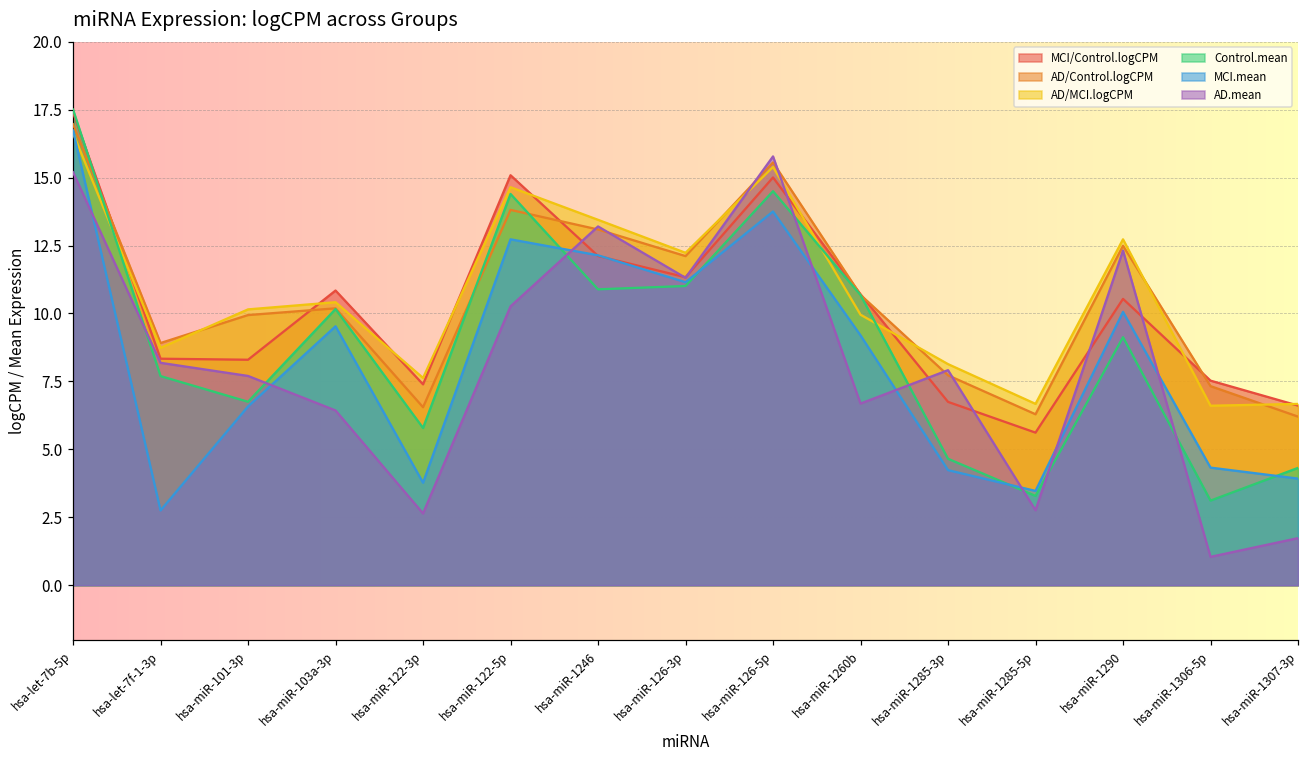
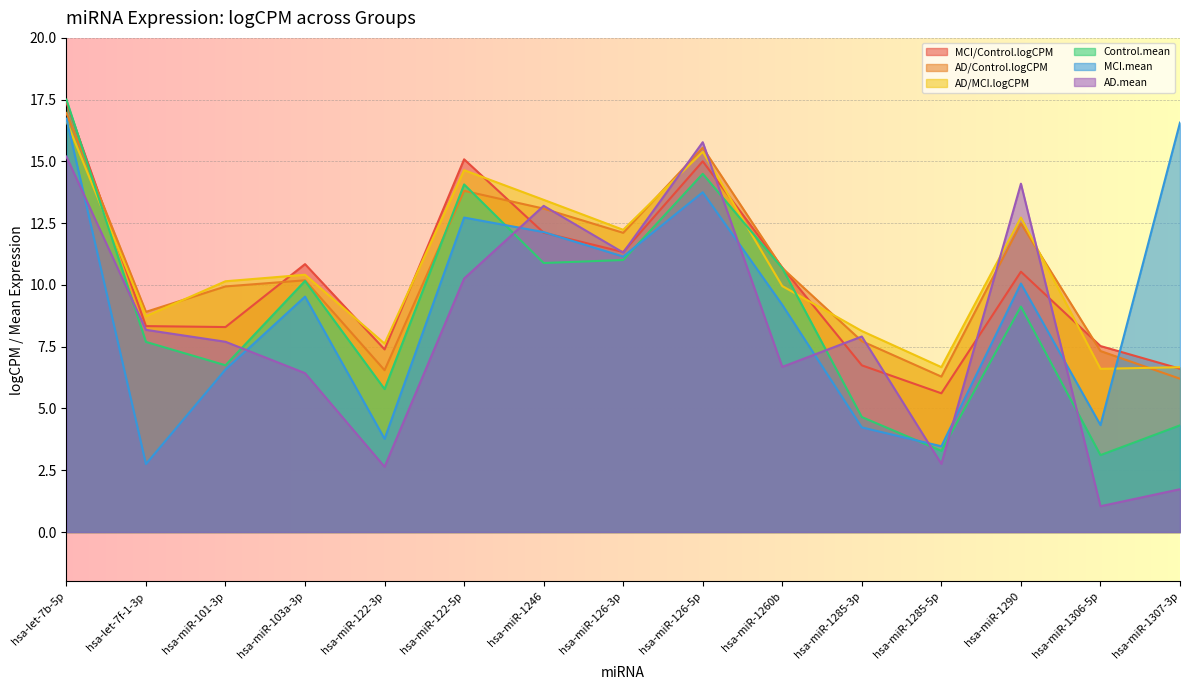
  {
    "AD/MCI.logCPM": {
      "hsa-let-7f-1-3p": 8.7,
      "hsa-miR-101-3p": 10.1,
      "hsa-miR-103a-3p": 10.4,
      "hsa-miR-122-3p": 7.6,
      "hsa-miR-122-5p": 14.6,
      "hsa-miR-1246": 13.4,
      "hsa-miR-126-3p": 12.2,
      "hsa-miR-126-5p": 15.4,
      "hsa-miR-1260b": 10.0,
      "hsa-miR-1285-3p": 8.1,
      "hsa-miR-1285-5p": 6.7,
      "hsa-miR-1290": 12.7,
      "hsa-miR-1306-5p": 6.6
    },
    "Control.mean": {
      "hsa-let-7b-5p": 17.5,
      "hsa-let-7f-1-3p": 7.7,
      "hsa-miR-101-3p": 6.7,
      "hsa-miR-122-3p": 5.8,
-     "hsa-miR-122-5p": 14.4,
+     "hsa-miR-122-5p": 14.1,
      "hsa-miR-1246": 10.9,
      "hsa-miR-126-3p": 11.0,
      "hsa-miR-126-5p": 14.5,
      "hsa-miR-1285-3p": 4.7,
      "hsa-miR-1285-5p": 3.3,
      "hsa-miR-1290": 9.1,
      "hsa-miR-1306-5p": 3.1,
      "hsa-miR-1307-3p": 4.3
    },
    "MCI.mean": {
      "hsa-let-7f-1-3p": 2.8,
      "hsa-miR-101-3p": 6.6,
      "hsa-miR-103a-3p": 9.5,
      "hsa-miR-122-3p": 3.8,
      "hsa-miR-122-5p": 12.7,
      "hsa-miR-126-3p": 11.1,
      "hsa-miR-126-5p": 13.8,
      "hsa-miR-1260b": 9.2,
      "hsa-miR-1285-3p": 4.2,
      "hsa-miR-1285-5p": 3.5,
      "hsa-miR-1290": 10.1,
      "hsa-miR-1306-5p": 4.3,
-     "hsa-miR-1307-3p": 3.9
+     "hsa-miR-1307-3p": 16.6
    },
    "AD.mean": {
      "hsa-let-7b-5p": 15.2,
      "hsa-let-7f-1-3p": 8.2,
      "hsa-miR-101-3p": 7.7,
      "hsa-miR-103a-3p": 6.4,
      "hsa-miR-122-3p": 2.6,
      "hsa-miR-122-5p": 10.3,
      "hsa-miR-1246": 13.2,
      "hsa-miR-126-5p": 15.8,
      "hsa-miR-1260b": 6.7,
      "hsa-miR-1285-3p": 7.9,
      "hsa-miR-1285-5p": 2.8,
-     "hsa-miR-1290": 12.3,
+     "hsa-miR-1290": 14.1,
      "hsa-miR-1306-5p": 1.0,
      "hsa-miR-1307-3p": 1.7
    }
  }
